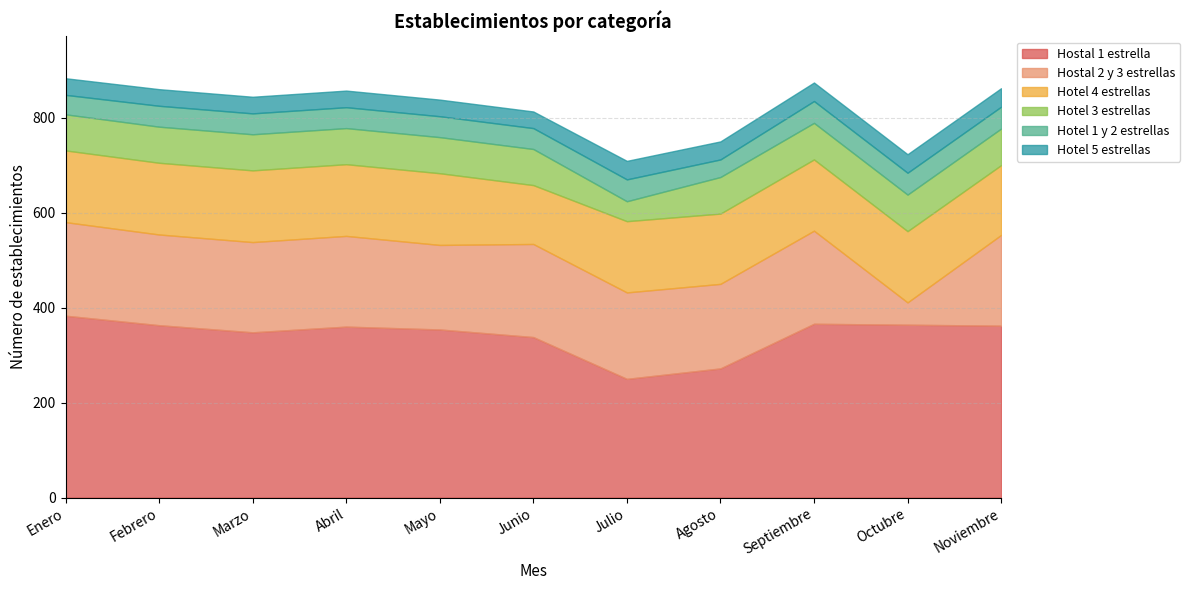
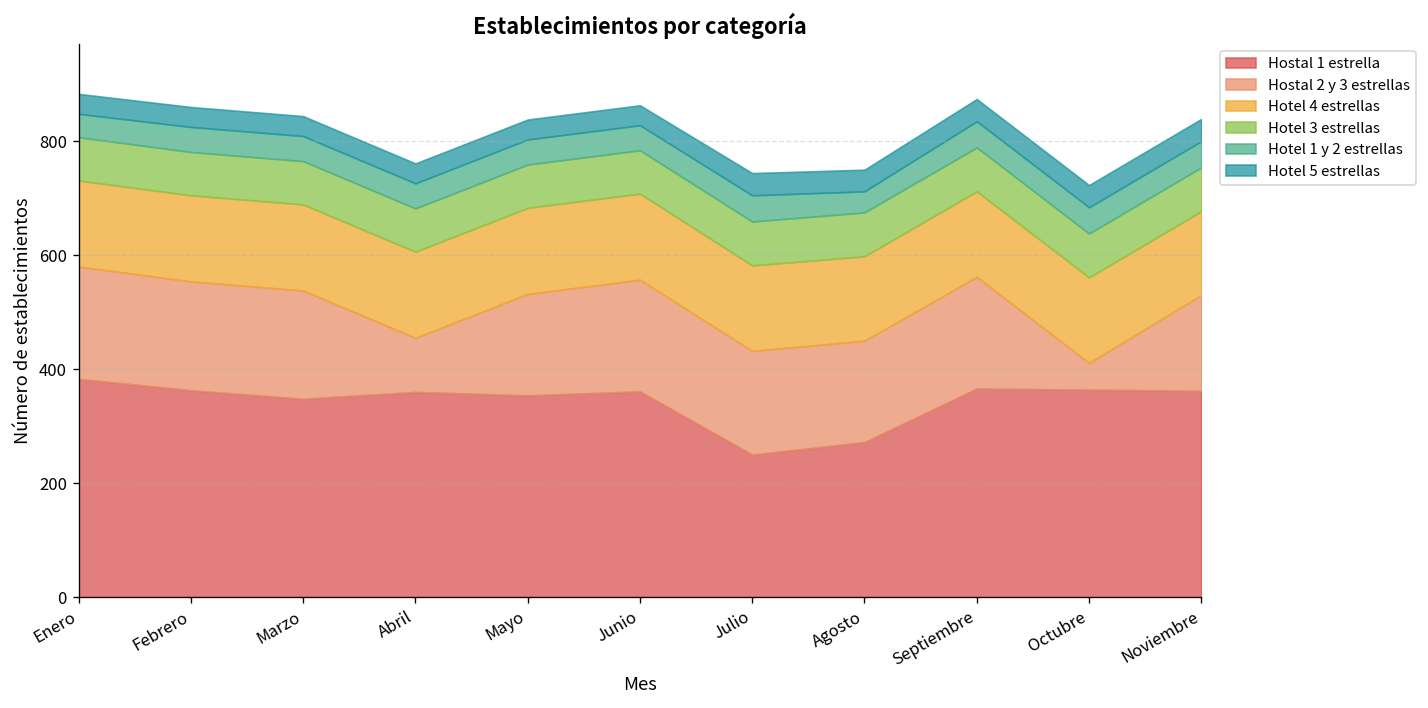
  {
    "Hostal 1 estrella": {
      "Enero": 380,
      "Febrero": 360,
      "Marzo": 350,
      "Abril": 360,
      "Mayo": 350,
-     "Junio": 340,
+     "Junio": 360,
      "Julio": 250,
      "Agosto": 270,
      "Septiembre": 370,
      "Octubre": 360,
      "Noviembre": 360
    },
    "Hostal 2 y 3 estrellas": {
      "Enero": 200,
      "Febrero": 190,
      "Marzo": 190,
-     "Abril": 190,
+     "Abril": 100,
      "Mayo": 180,
      "Junio": 200,
      "Julio": 180,
      "Agosto": 180,
      "Septiembre": 200,
      "Octubre": 50,
-     "Noviembre": 190
+     "Noviembre": 170
    },
    "Hotel 4 estrellas": {
      "Enero": 150,
      "Febrero": 150,
      "Marzo": 150,
      "Abril": 150,
      "Mayo": 150,
-     "Junio": 120,
+     "Junio": 150,
      "Julio": 150,
      "Agosto": 150,
      "Septiembre": 150,
      "Octubre": 150,
      "Noviembre": 150
    },
    "Hotel 3 estrellas": {
      "Enero": 80,
      "Febrero": 80,
      "Marzo": 80,
      "Abril": 80,
      "Mayo": 80,
      "Junio": 80,
-     "Julio": 40,
+     "Julio": 80,
      "Agosto": 80,
      "Septiembre": 80,
      "Octubre": 80,
      "Noviembre": 80
    }
  }
